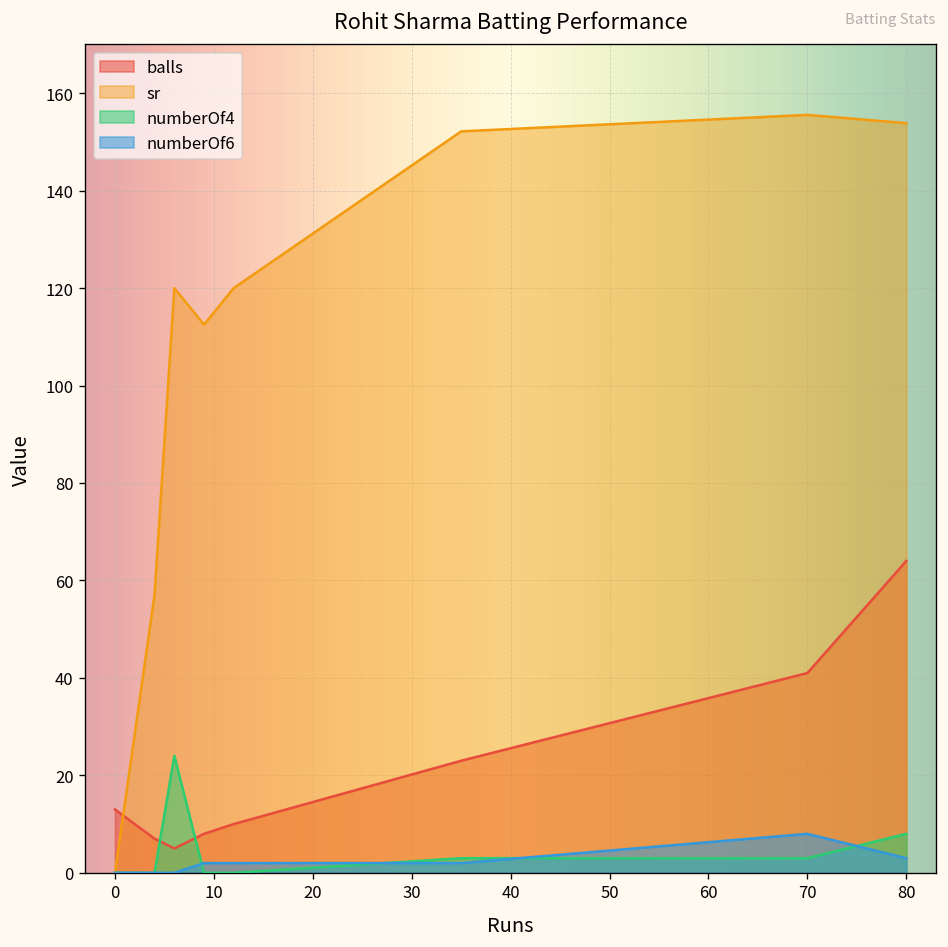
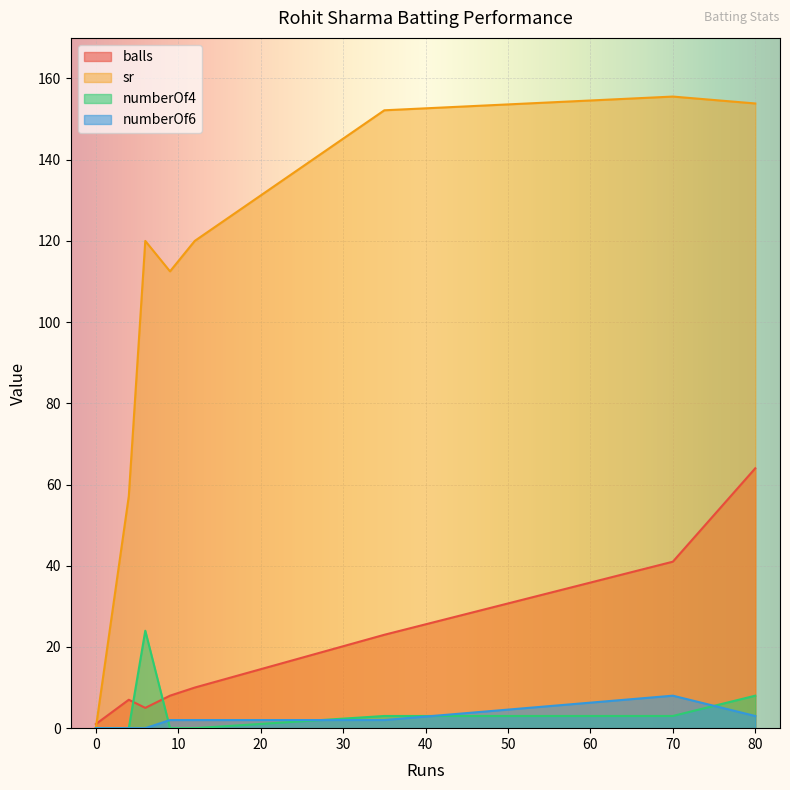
  {
    "balls": {
-     "0": 13,
+     "0": 1,
      "70": 41,
      "80": 64
    },
    "sr": {
      "70": 156,
      "80": 154
    },
    "numberOf4": {
      "70": 3,
      "80": 8
    },
    "numberOf6": {
      "70": 8,
      "80": 3
    }
  }
